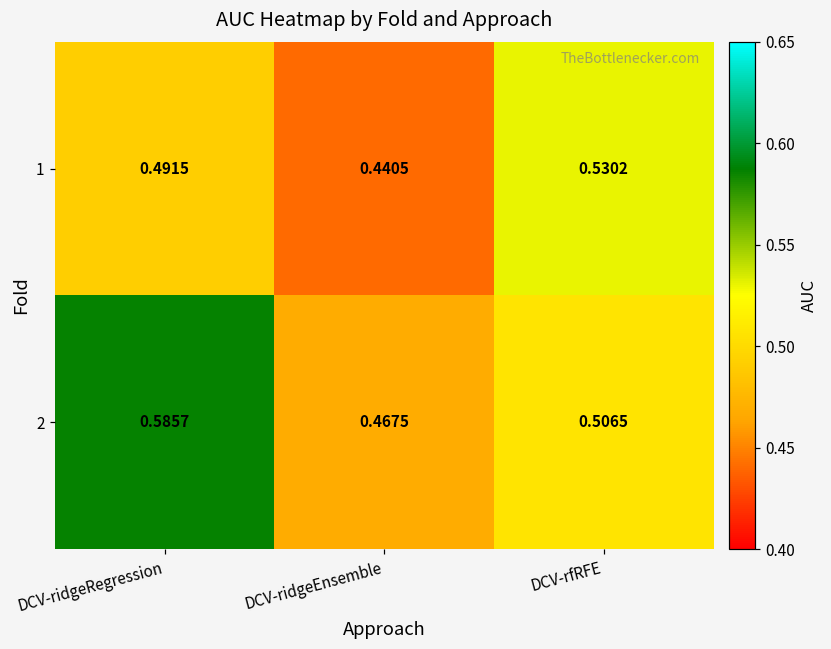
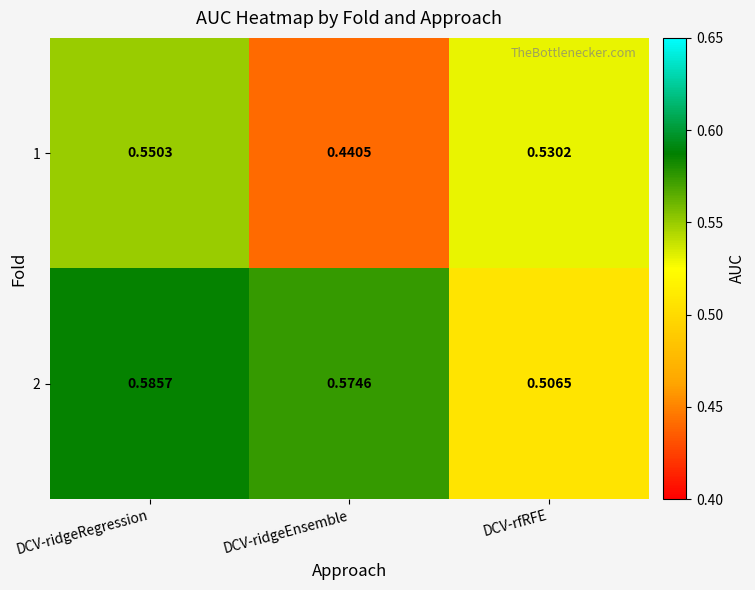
  {
    "1": {
-     "DCV-ridgeRegression": 0.4915,
+     "DCV-ridgeRegression": 0.5503,
      "DCV-ridgeEnsemble": 0.4405
    },
    "2": {
      "DCV-ridgeRegression": 0.5857,
-     "DCV-ridgeEnsemble": 0.4675,
+     "DCV-ridgeEnsemble": 0.5746,
      "DCV-rfRFE": 0.5065
    }
  }
